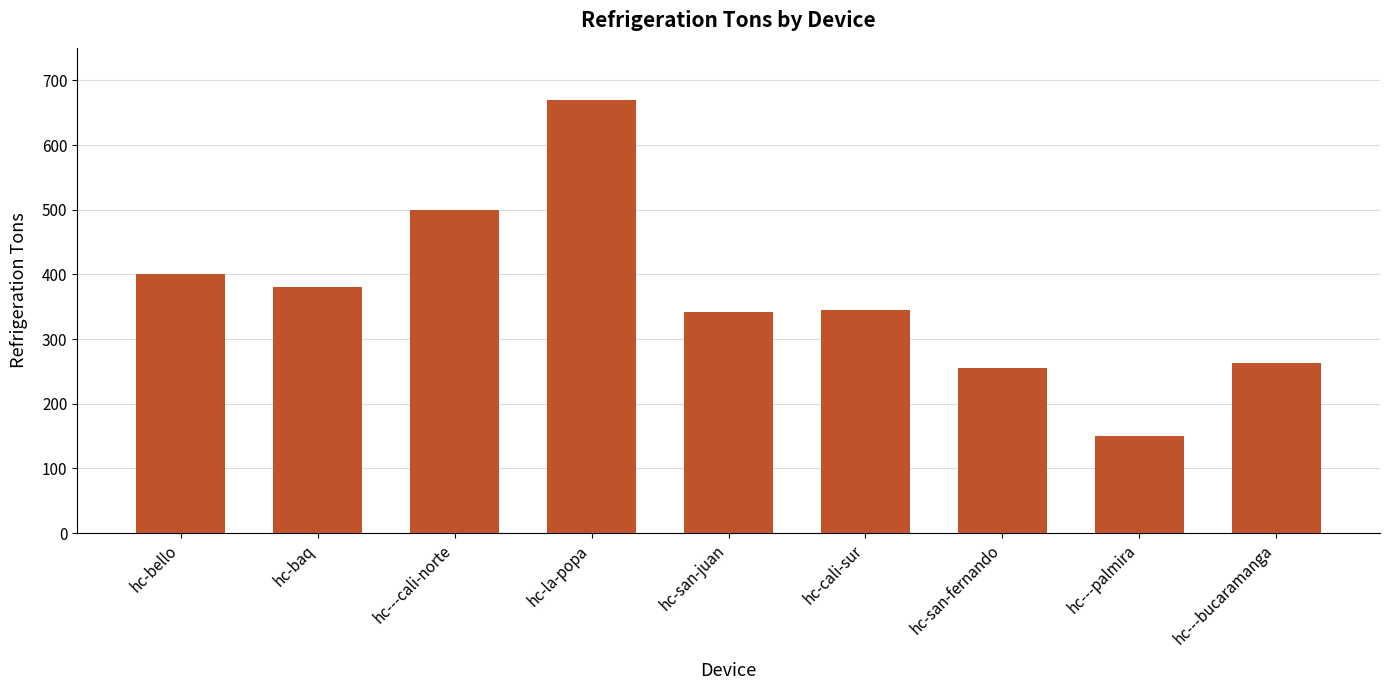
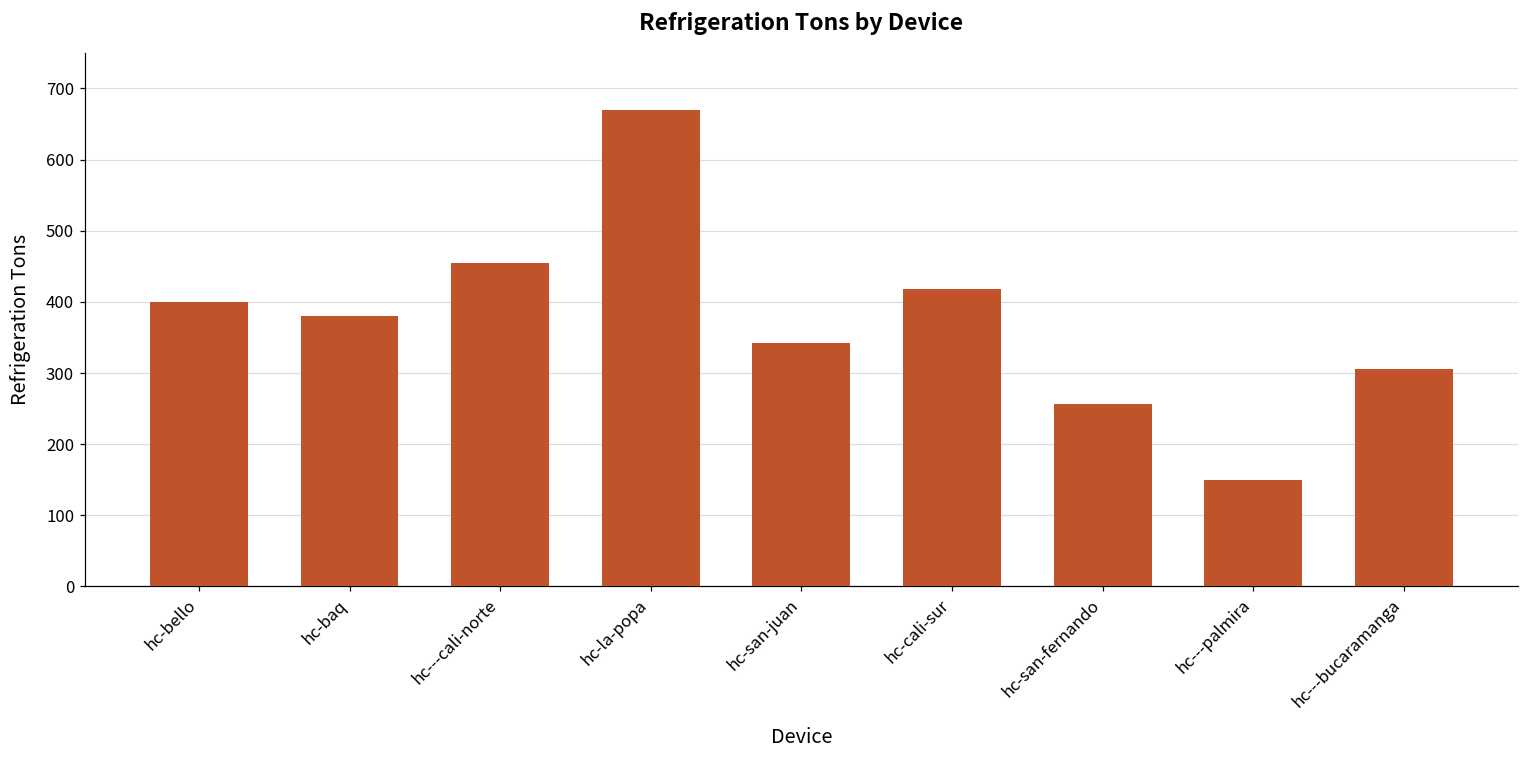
  {
    "hc-bello": 400,
    "hc-baq": 380,
-   "hc---cali-norte": 500,
+   "hc---cali-norte": 450,
    "hc-la-popa": 670,
    "hc-san-juan": 340,
-   "hc-cali-sur": 350,
+   "hc-cali-sur": 420,
    "hc-san-fernando": 260,
    "hc---palmira": 150,
-   "hc---bucaramanga": 260
+   "hc---bucaramanga": 310
  }
